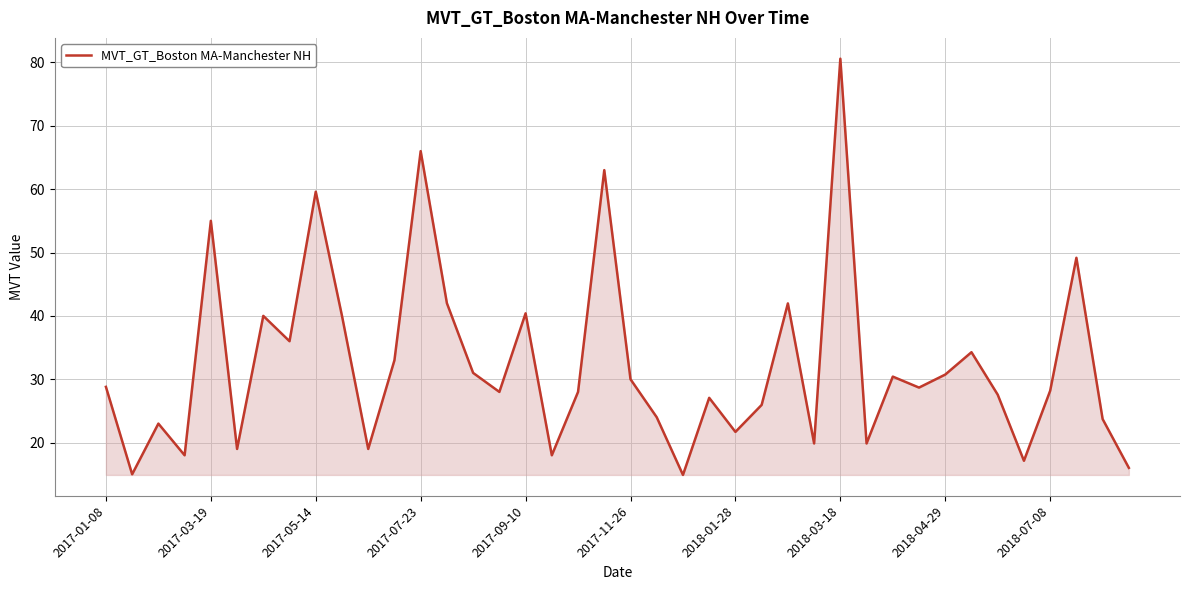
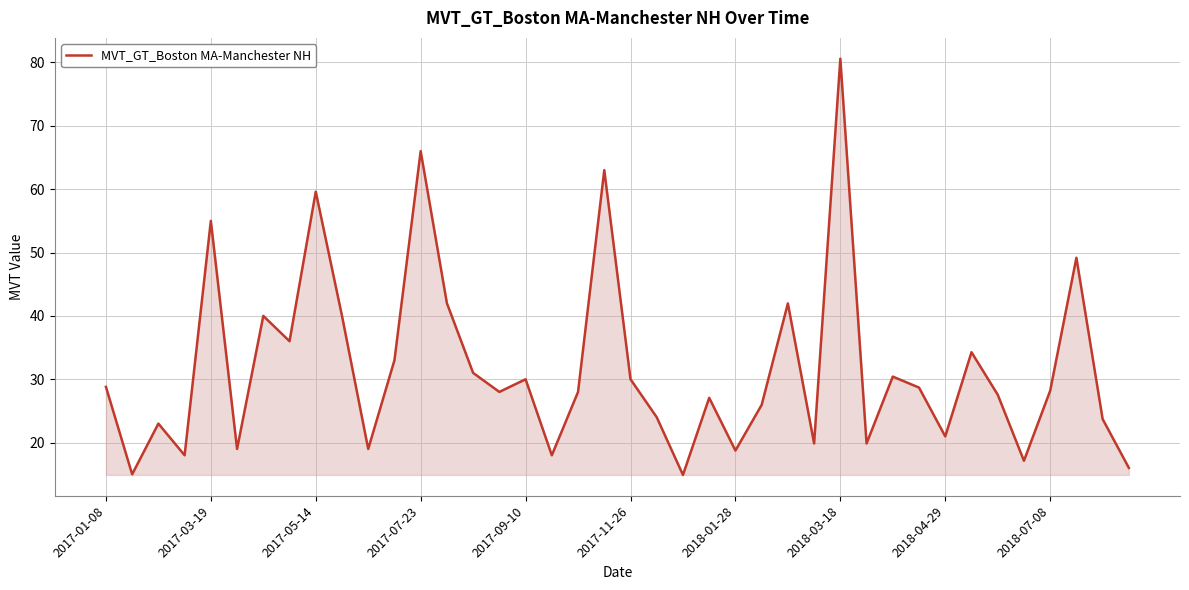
  {
    "2017-01-08": 29,
    "2017-03-19": 55,
    "2017-05-14": 60,
    "2017-07-23": 66,
-   "2017-09-10": 40,
+   "2017-09-10": 30,
    "2017-11-26": 30,
-   "2018-01-28": 22,
+   "2018-01-28": 19,
    "2018-03-18": 81,
-   "2018-04-29": 31,
+   "2018-04-29": 21,
    "2018-07-08": 28
  }
